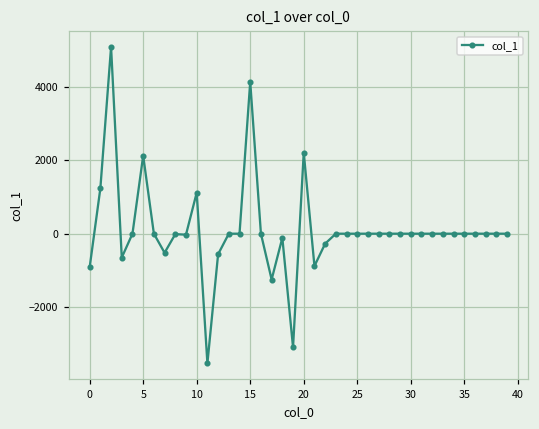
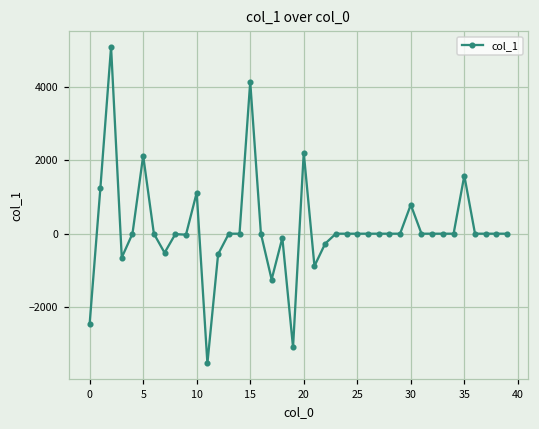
  {
-   "0": -900,
+   "0": -2500,
    "5": 2100,
    "10": 1100,
    "15": 4100,
    "20": 2200,
    "25": 0,
-   "30": 0,
-   "35": 0
+   "30": 800,
+   "35": 1600
  }
